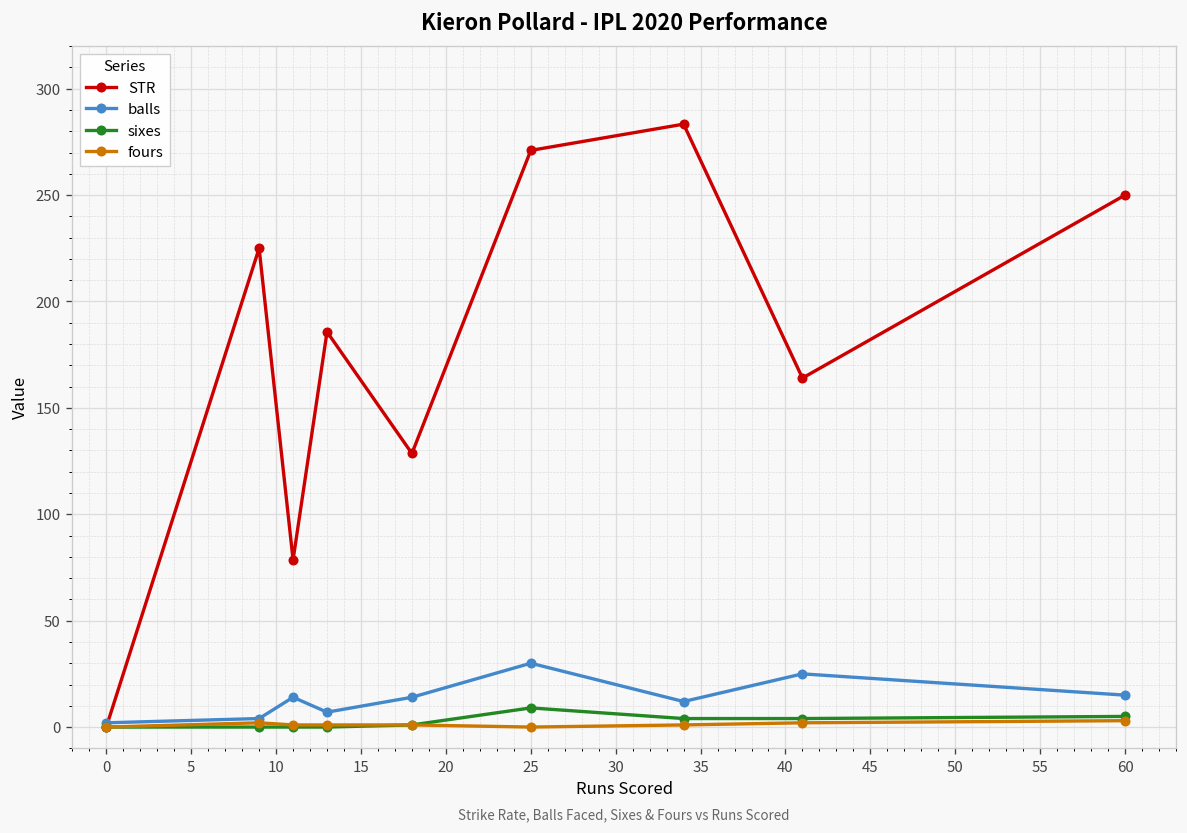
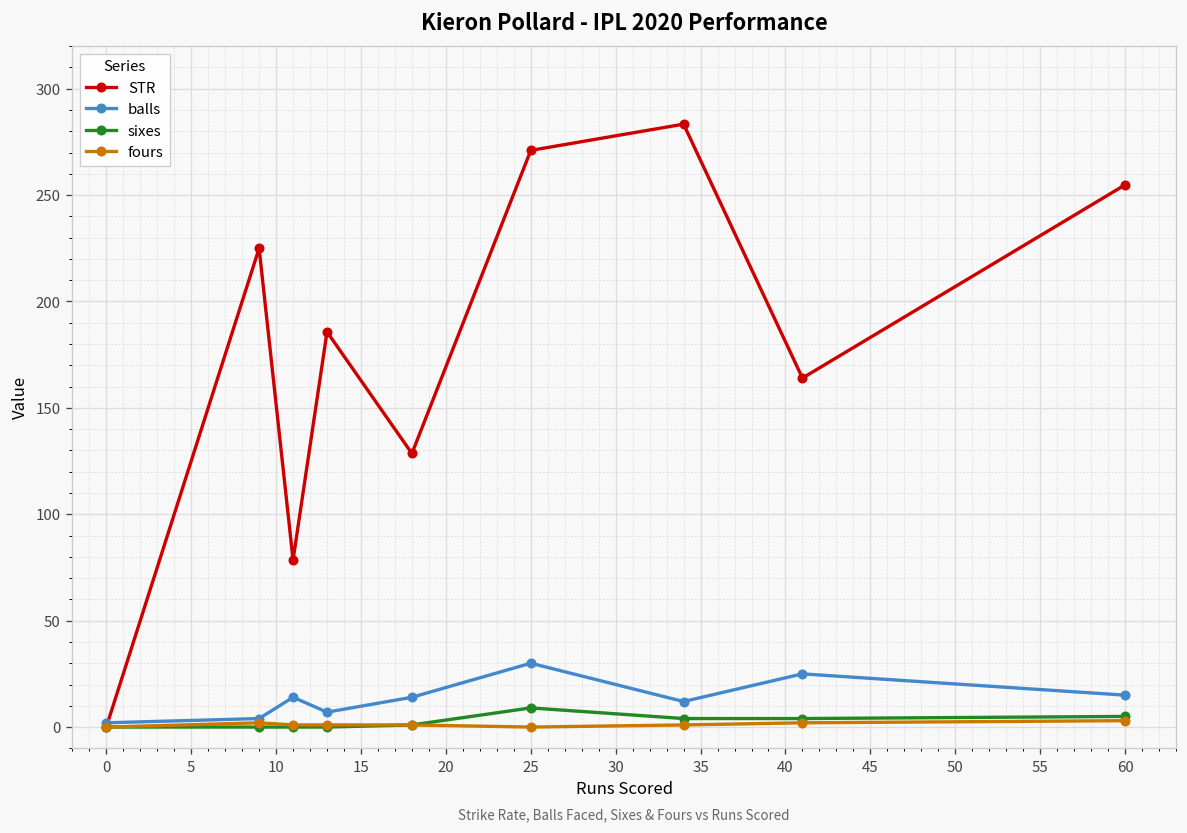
  {
    "STR": {
      "25": 271,
-     "60": 250
+     "60": 255
    },
    "balls": {
      "0": 2,
      "25": 30,
      "60": 15
    },
    "sixes": {
      "25": 9,
      "60": 5
    },
    "fours": {
      "25": 0,
      "60": 3
    }
  }
